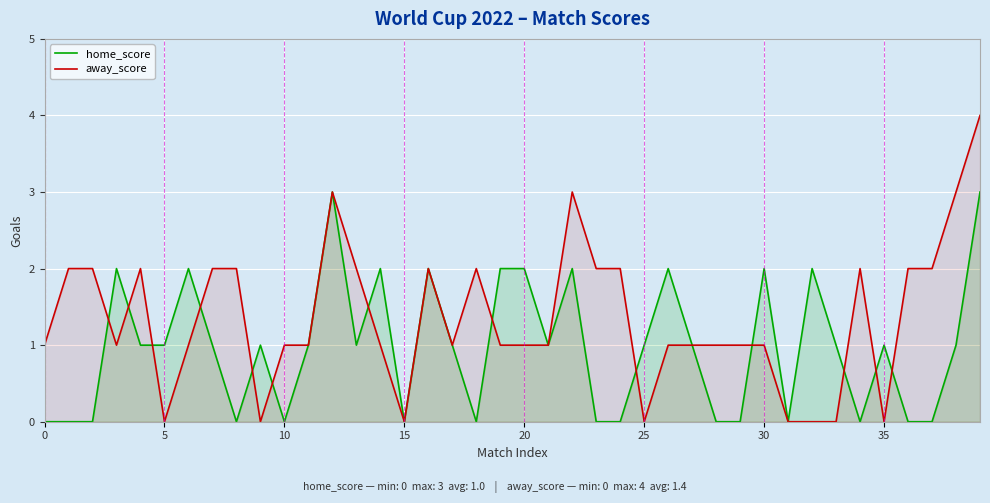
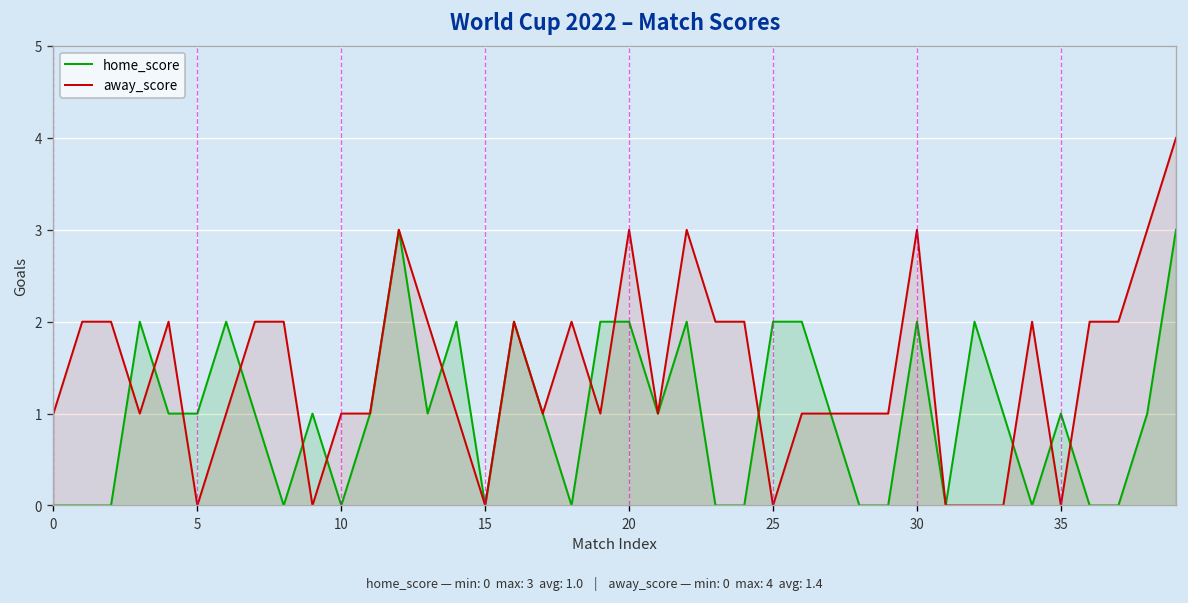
  {
    "home_score": {
      "0": 0,
      "5": 1,
      "10": 0,
      "20": 2,
-     "25": 1,
+     "25": 2,
      "30": 2,
      "35": 1
    },
    "away_score": {
      "0": 1,
      "5": 0,
      "10": 1,
-     "20": 1,
+     "20": 3,
      "25": 0,
-     "30": 1,
+     "30": 3,
      "35": 0
    }
  }
